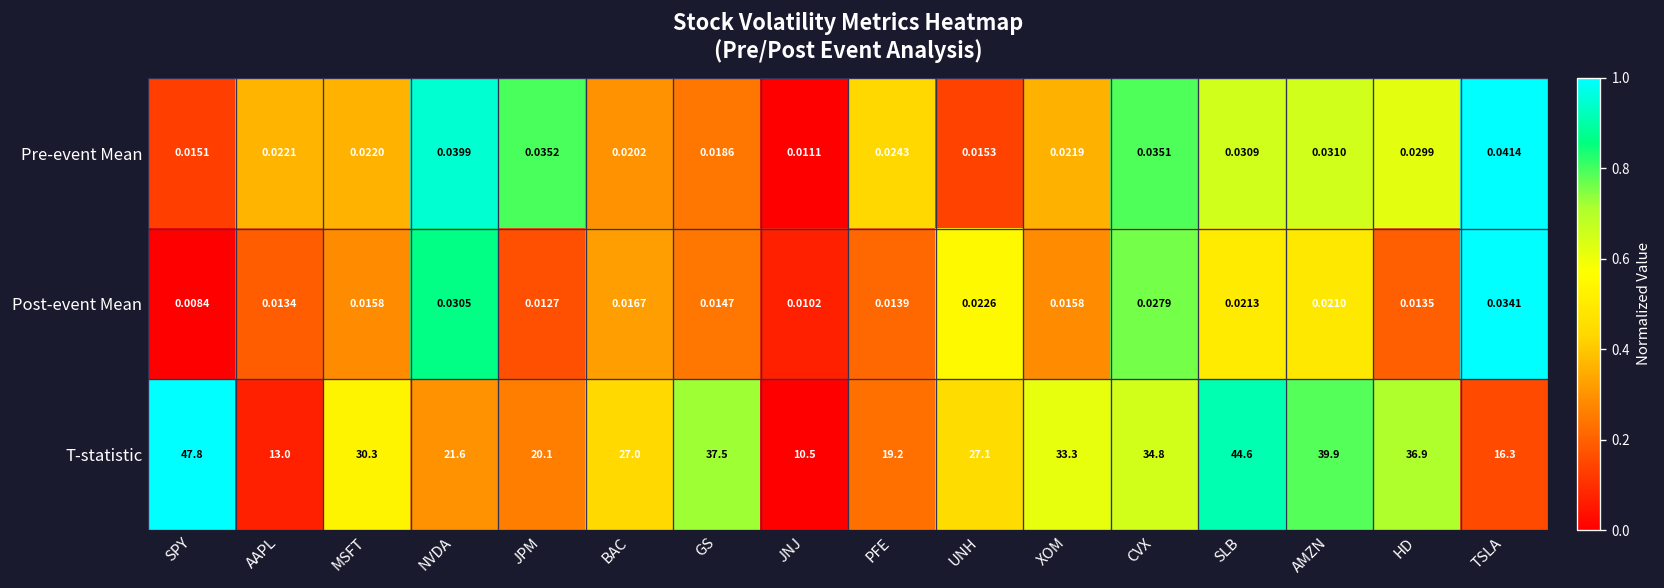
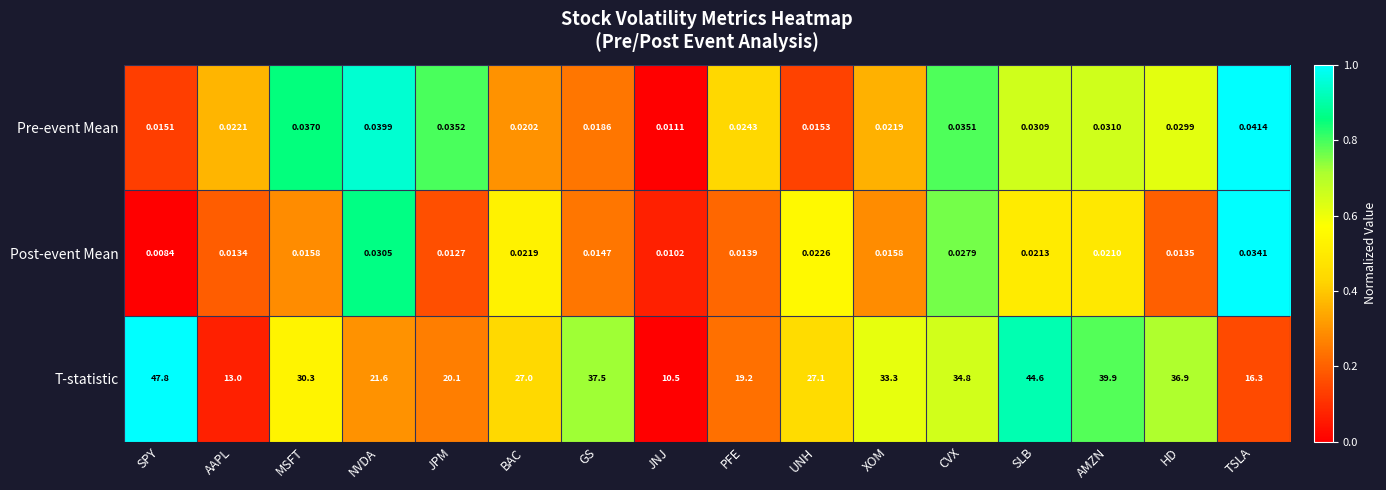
  {
    "Pre-event Mean": {
      "SPY": 0.0151,
      "AAPL": 0.0221,
-     "MSFT": 0.0220,
+     "MSFT": 0.0370,
      "NVDA": 0.0399,
      "JPM": 0.0352,
      "BAC": 0.0202,
      "GS": 0.0186,
      "JNJ": 0.0111,
      "PFE": 0.0243,
      "UNH": 0.0153,
      "XOM": 0.0219,
      "CVX": 0.0351,
      "SLB": 0.0309,
      "AMZN": 0.0310,
      "HD": 0.0299,
      "TSLA": 0.0414
    },
    "Post-event Mean": {
      "SPY": 0.0084,
      "AAPL": 0.0134,
      "MSFT": 0.0158,
      "NVDA": 0.0305,
      "JPM": 0.0127,
-     "BAC": 0.0167,
+     "BAC": 0.0219,
      "GS": 0.0147,
      "JNJ": 0.0102,
      "PFE": 0.0139,
      "UNH": 0.0226,
      "XOM": 0.0158,
      "CVX": 0.0279,
      "SLB": 0.0213,
      "AMZN": 0.0210,
      "HD": 0.0135,
      "TSLA": 0.0341
    },
    "T-statistic": {
      "SPY": 47.8,
      "AAPL": 13.0,
      "MSFT": 30.3,
      "NVDA": 21.6,
      "JPM": 20.1,
      "BAC": 27.0,
      "GS": 37.5,
      "JNJ": 10.5,
      "PFE": 19.2,
      "UNH": 27.1,
      "XOM": 33.3,
      "CVX": 34.8,
      "SLB": 44.6,
      "AMZN": 39.9,
      "HD": 36.9,
      "TSLA": 16.3
    }
  }
